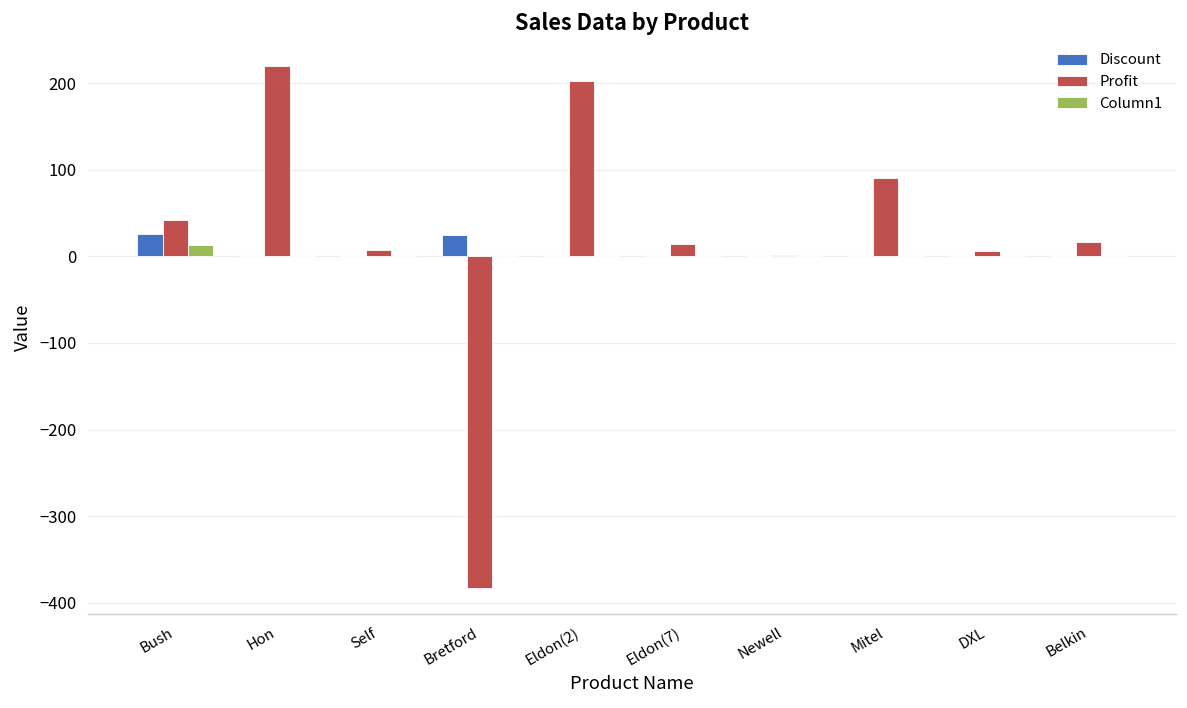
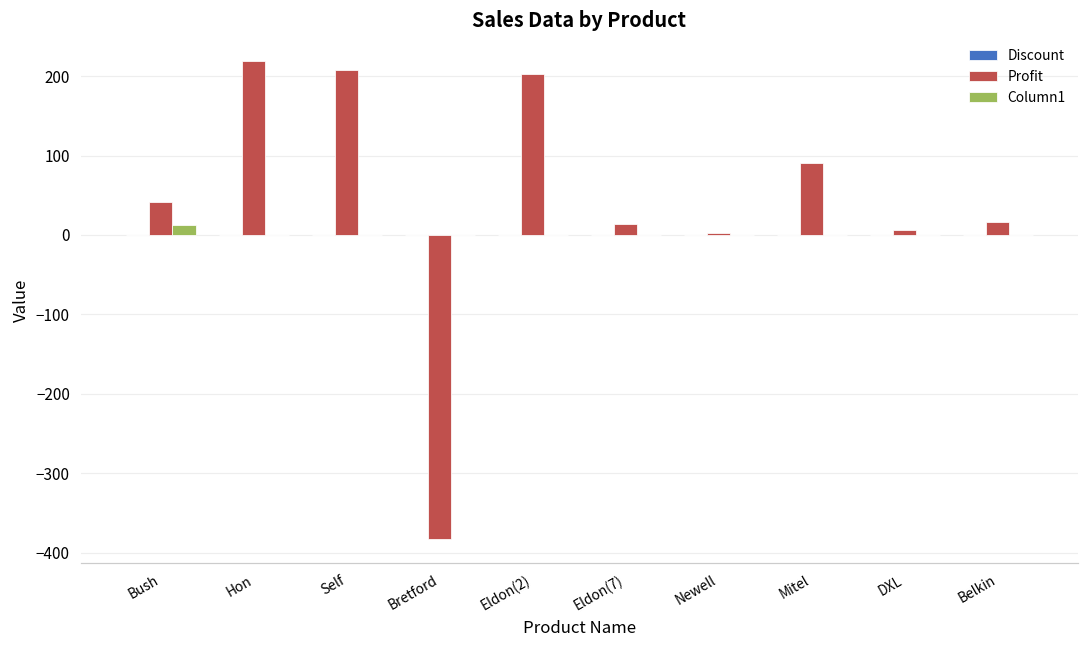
  {
    "Discount": {
-     "Bush": 30,
+     "Bush": 0,
      "Hon": 0,
      "Self": 0,
-     "Bretford": 20,
+     "Bretford": 0,
      "Eldon(7)": 0,
      "Newell": 0,
      "Belkin": 0
    },
    "Profit": {
      "Bush": 40,
      "Hon": 220,
-     "Self": 10,
+     "Self": 210,
      "Bretford": -380,
      "Eldon(2)": 200,
      "Eldon(7)": 10,
      "Mitel": 90,
      "DXL": 10,
      "Belkin": 20
    },
    "Column1": {
      "Bush": 10
    }
  }
